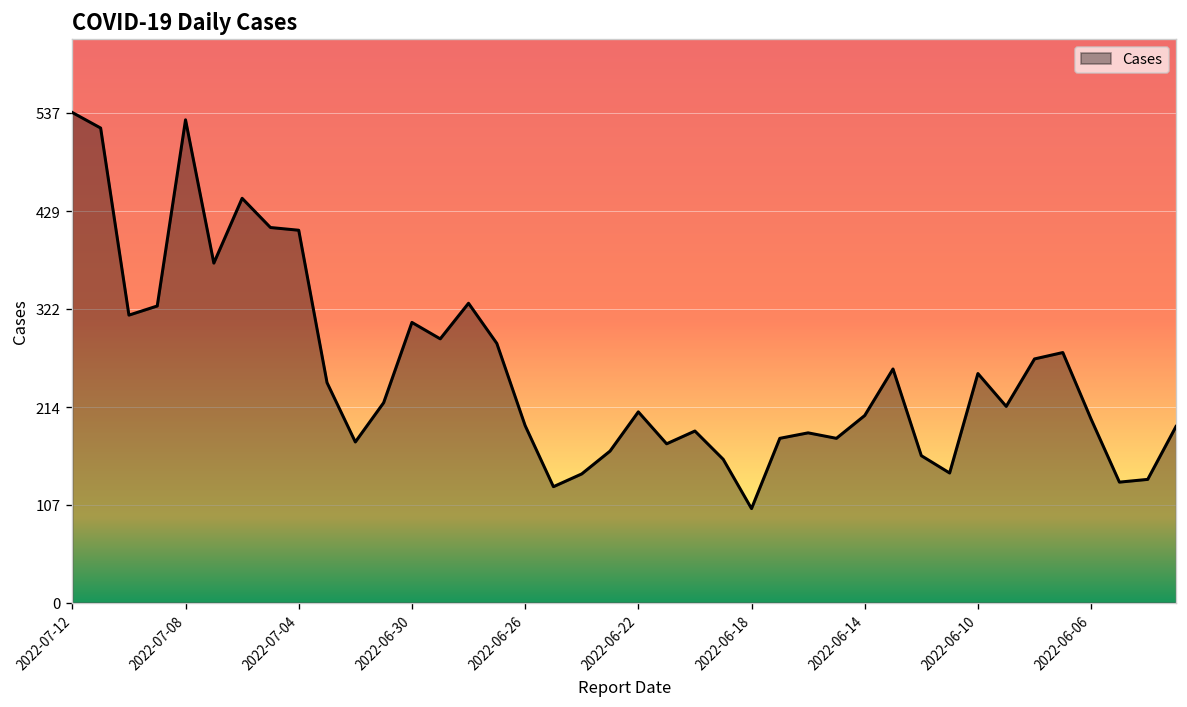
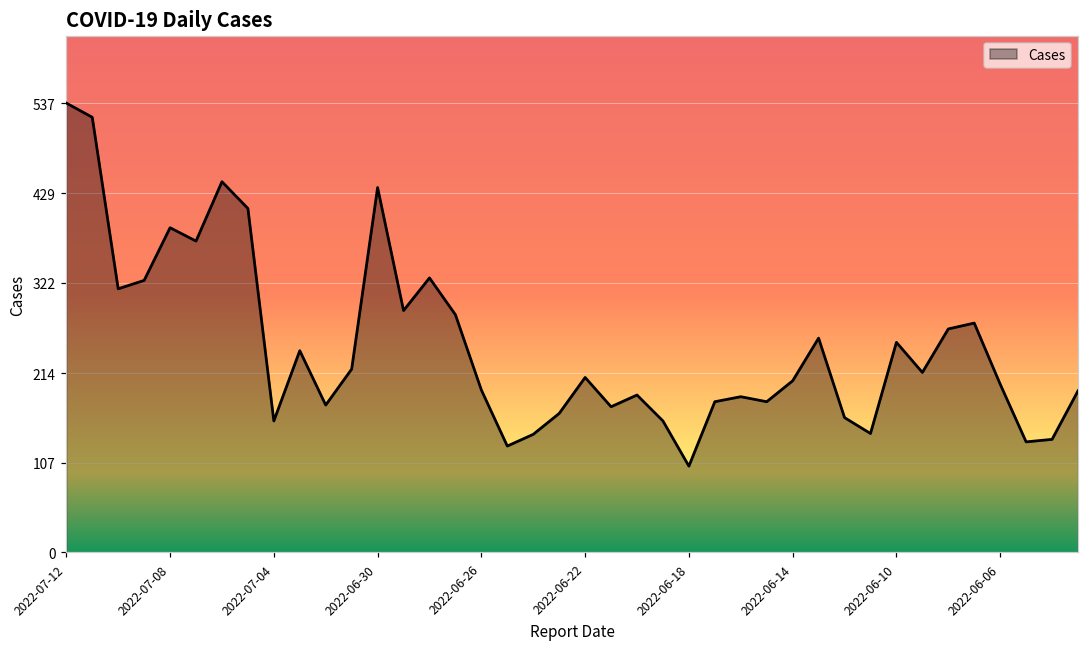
  {
    "2022-07-12": 540,
-   "2022-07-08": 530,
-   "2022-07-04": 410,
-   "2022-06-30": 310,
+   "2022-07-08": 390,
+   "2022-07-04": 160,
+   "2022-06-30": 440,
    "2022-06-26": 190,
    "2022-06-22": 210,
    "2022-06-18": 100,
    "2022-06-14": 210,
    "2022-06-10": 250,
    "2022-06-06": 200
  }
